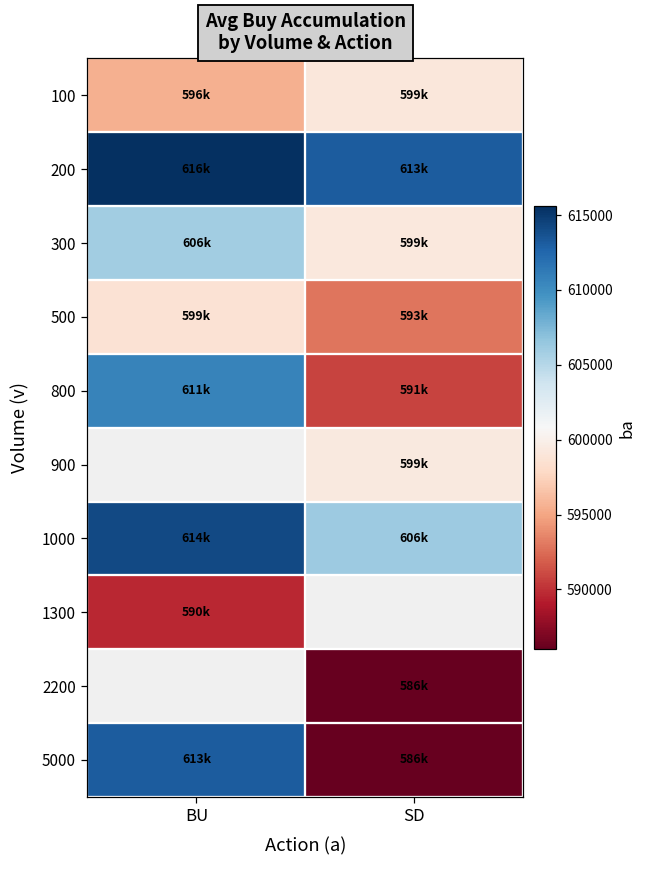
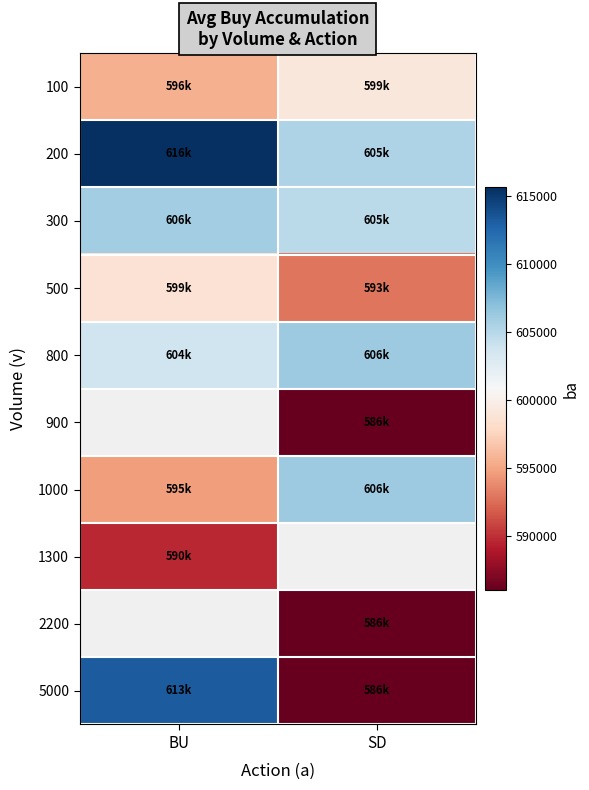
  {
    "100": {
      "BU": "596k",
      "SD": "599k"
    },
    "200": {
      "BU": "616k",
-     "SD": "613k"
+     "SD": "605k"
    },
    "300": {
      "BU": "606k",
-     "SD": "599k"
+     "SD": "605k"
    },
    "500": {
      "BU": "599k",
      "SD": "593k"
    },
    "800": {
-     "BU": "611k",
-     "SD": "591k"
+     "BU": "604k",
+     "SD": "606k"
    },
    "900": {
-     "SD": "599k"
+     "SD": "586k"
    },
    "1000": {
-     "BU": "614k",
+     "BU": "595k",
      "SD": "606k"
    },
    "1300": {
      "BU": "590k"
    },
    "2200": {
      "SD": "586k"
    },
    "5000": {
      "BU": "613k",
      "SD": "586k"
    }
  }
